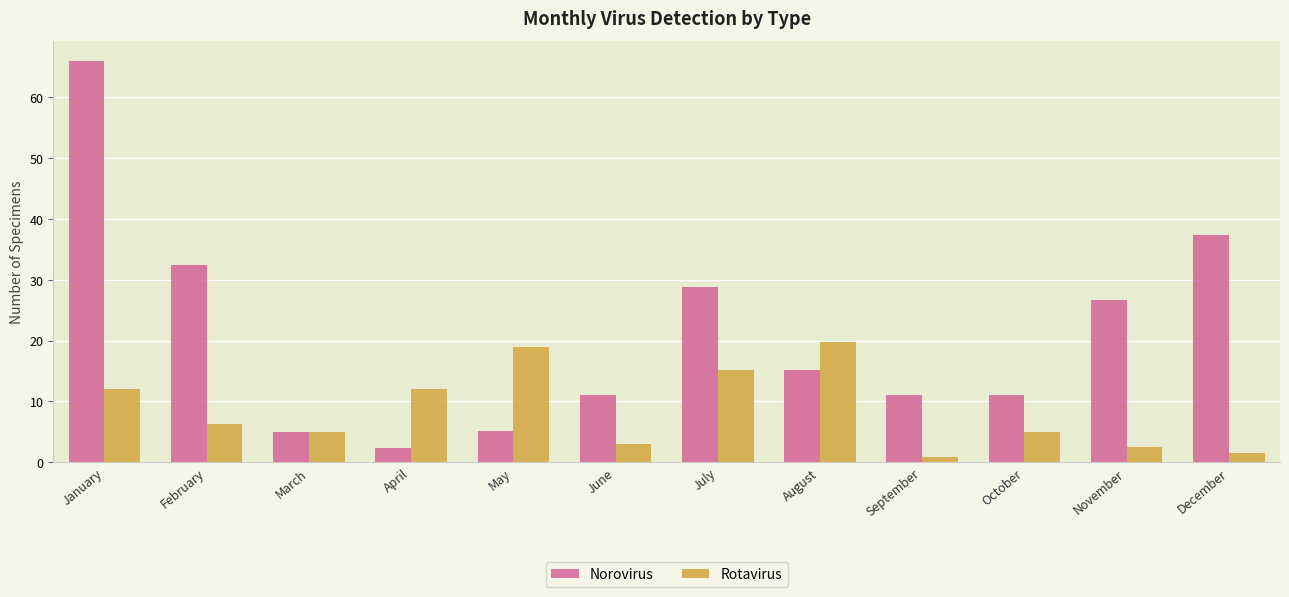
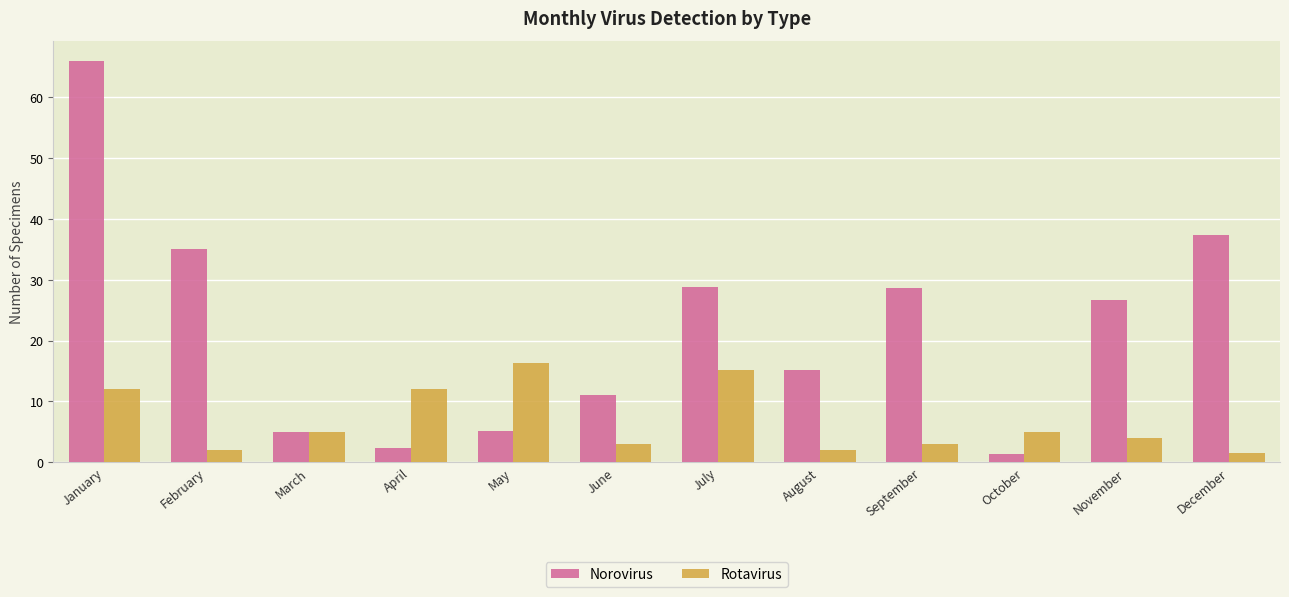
  {
    "Norovirus": {
      "January": 66,
-     "February": 32,
+     "February": 35,
      "March": 5,
      "April": 2,
      "May": 5,
      "June": 11,
      "July": 29,
      "August": 15,
-     "September": 11,
-     "October": 11,
+     "September": 29,
+     "October": 1,
      "November": 27,
      "December": 37
    },
    "Rotavirus": {
      "January": 12,
-     "February": 6,
+     "February": 2,
      "March": 5,
      "April": 12,
-     "May": 19,
+     "May": 16,
      "June": 3,
      "July": 15,
-     "August": 20,
-     "September": 1,
+     "August": 2,
+     "September": 3,
      "October": 5,
-     "November": 3,
+     "November": 4,
      "December": 2
    }
  }
